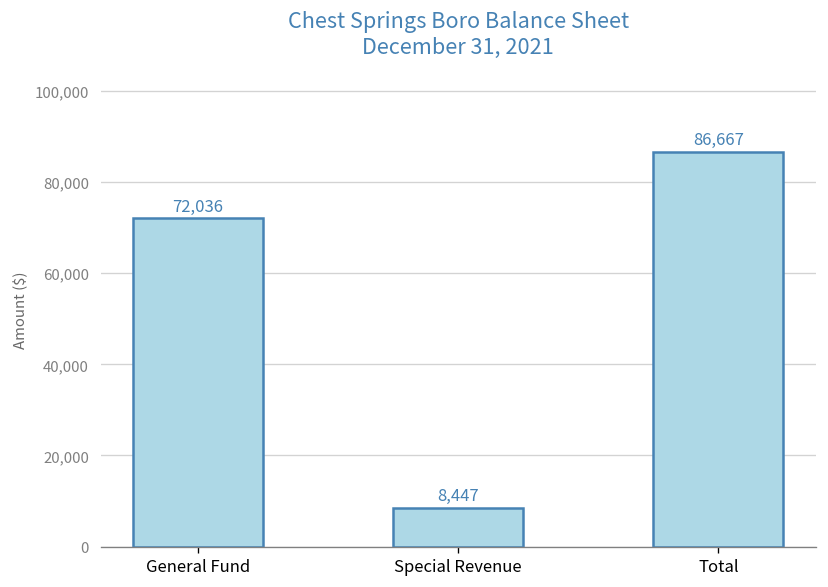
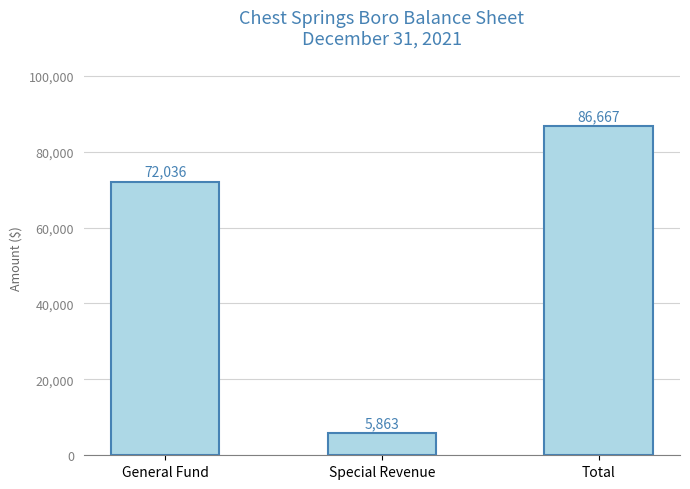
  {
    "General Fund": "72,036",
-   "Special Revenue": "8,447",
+   "Special Revenue": "5,863",
    "Total": "86,667"
  }
